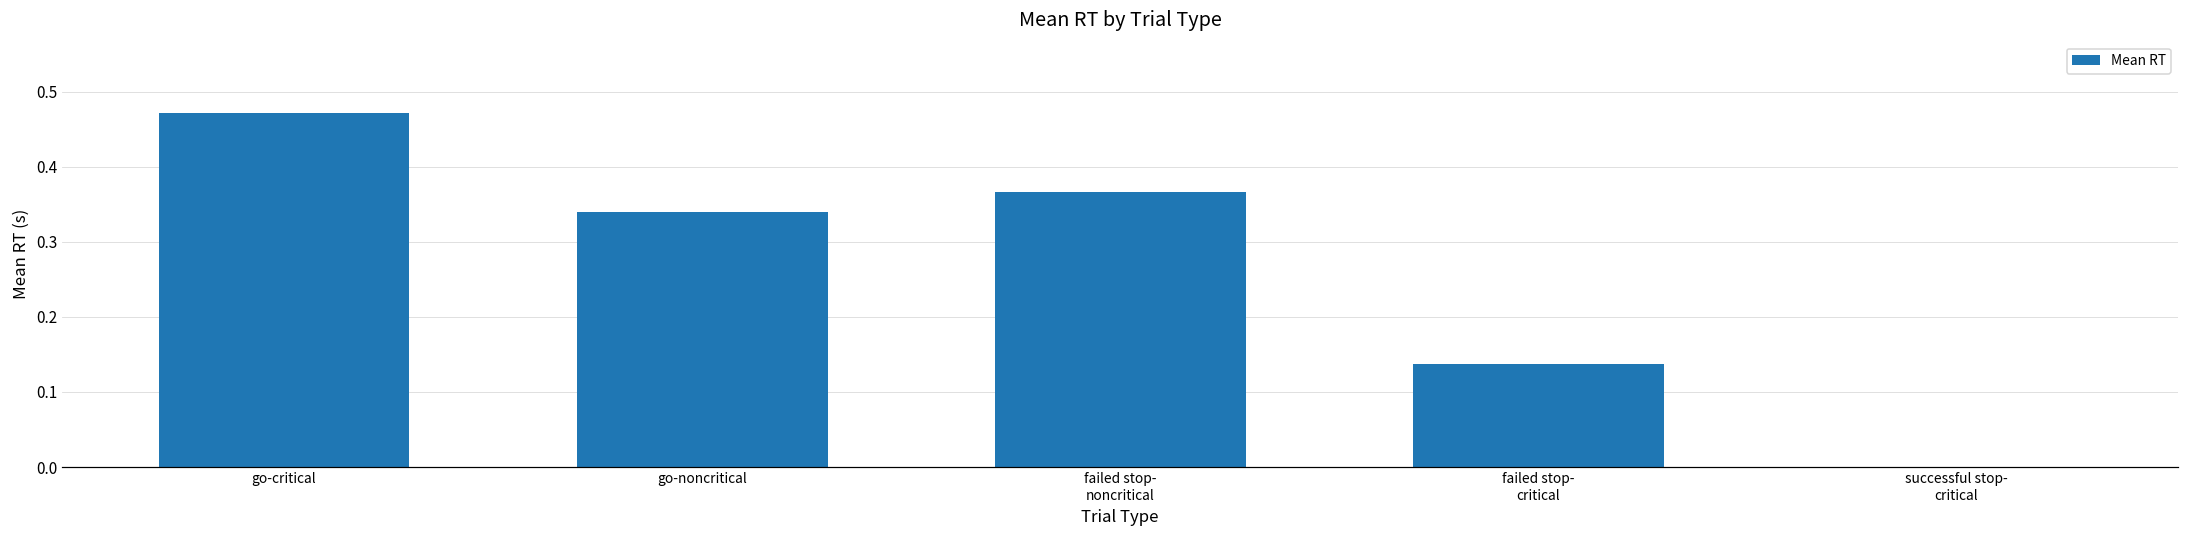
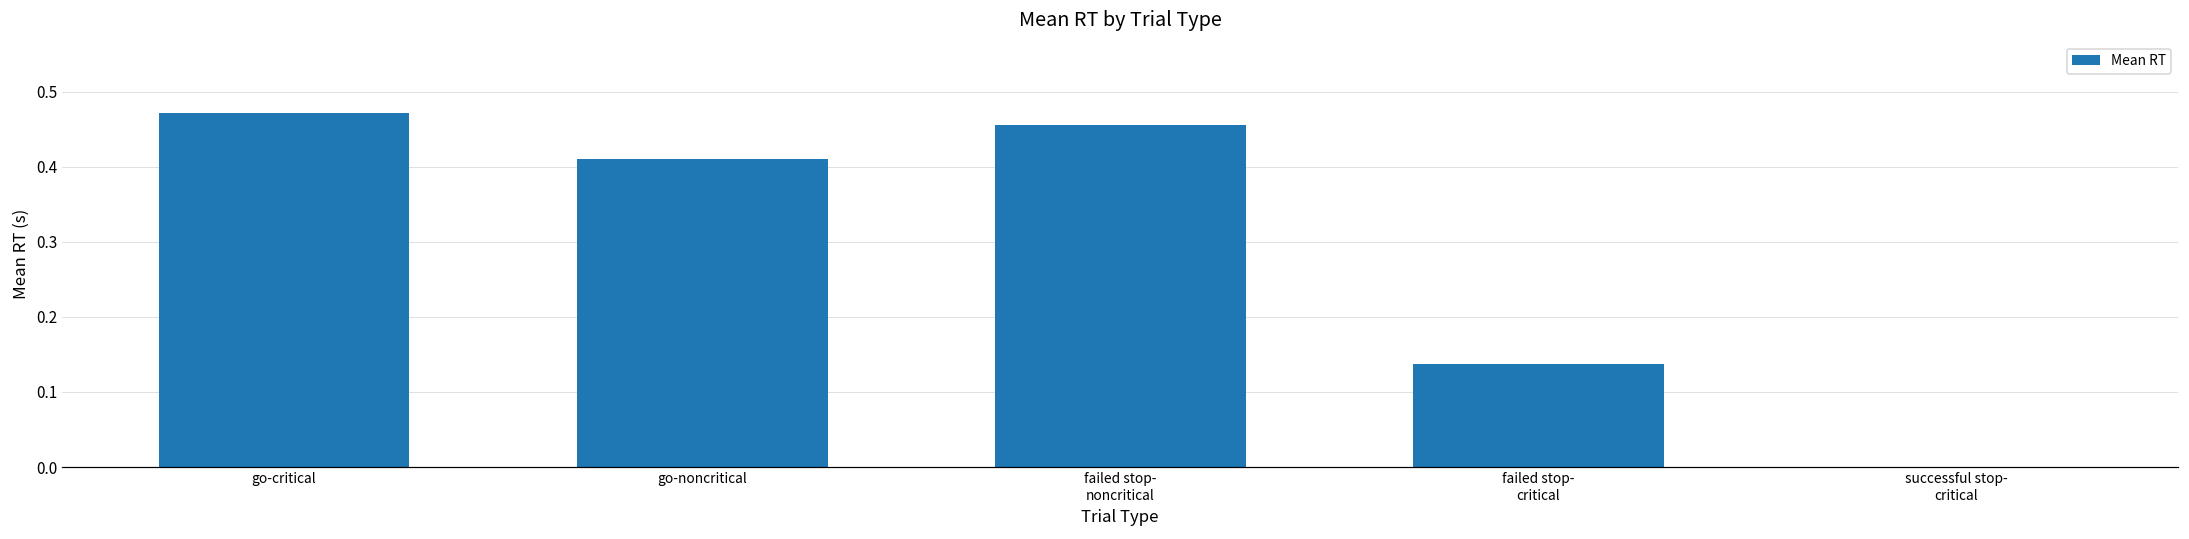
  {
    "go-critical": 0.47,
-   "go-noncritical": 0.34,
-   "failed stop- noncritical": 0.37,
+   "go-noncritical": 0.41,
+   "failed stop- noncritical": 0.46,
    "failed stop- critical": 0.14,
    "successful stop- critical": 0.00
  }
